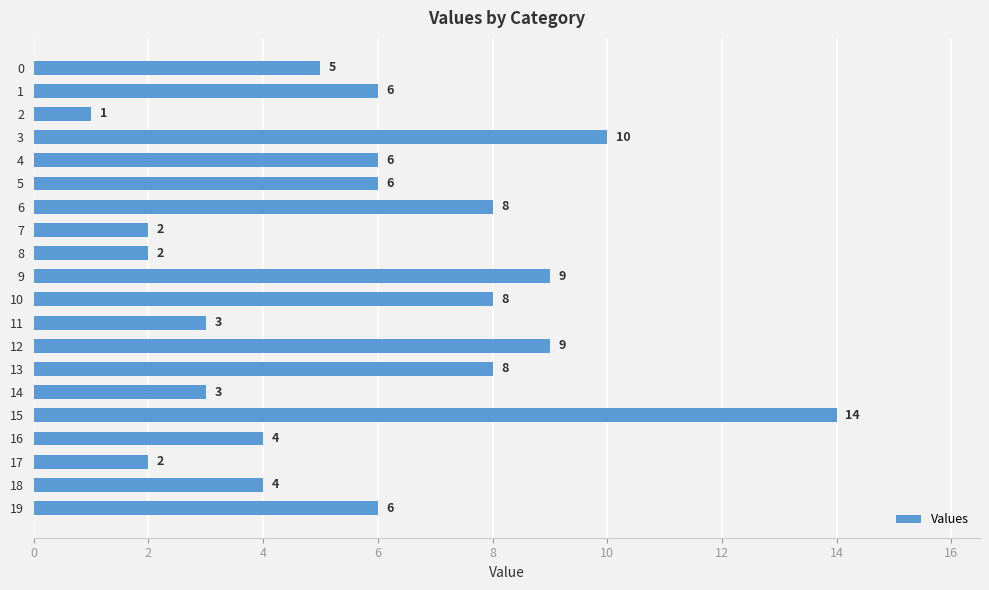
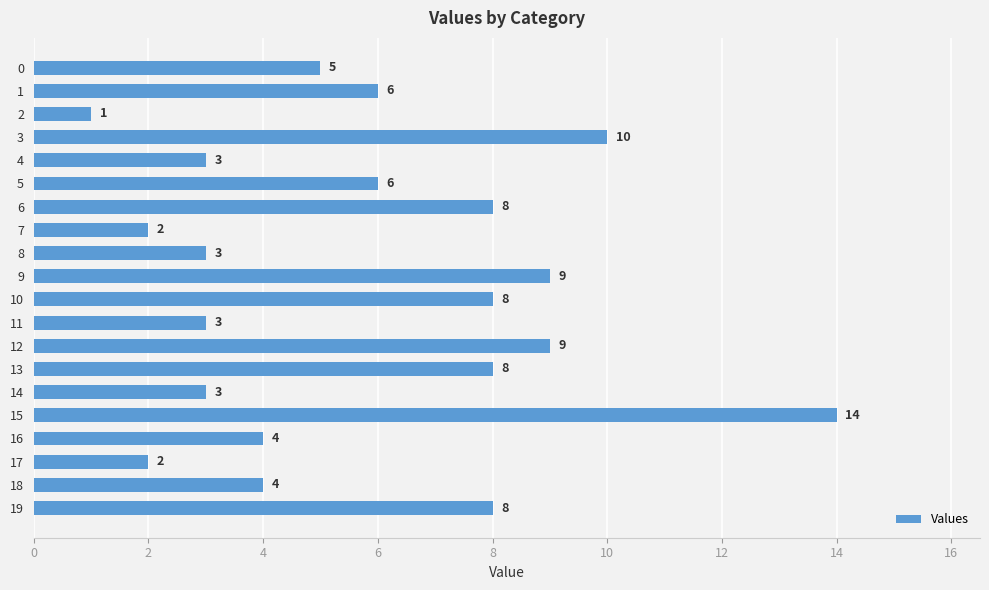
  {
    "0": 5,
    "1": 6,
    "2": 1,
    "3": 10,
-   "4": 6,
+   "4": 3,
    "5": 6,
    "6": 8,
    "7": 2,
-   "8": 2,
+   "8": 3,
    "9": 9,
    "10": 8,
    "11": 3,
    "12": 9,
    "13": 8,
    "14": 3,
    "15": 14,
    "16": 4,
    "17": 2,
    "18": 4,
-   "19": 6
+   "19": 8
  }
